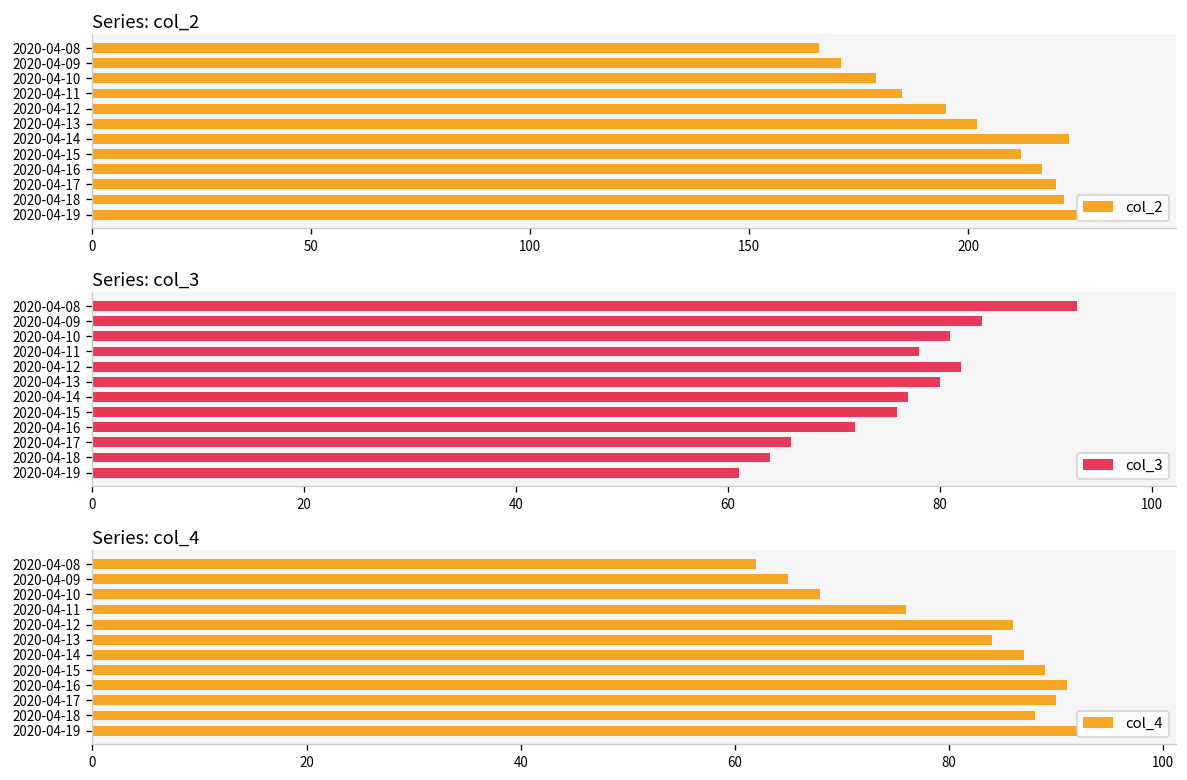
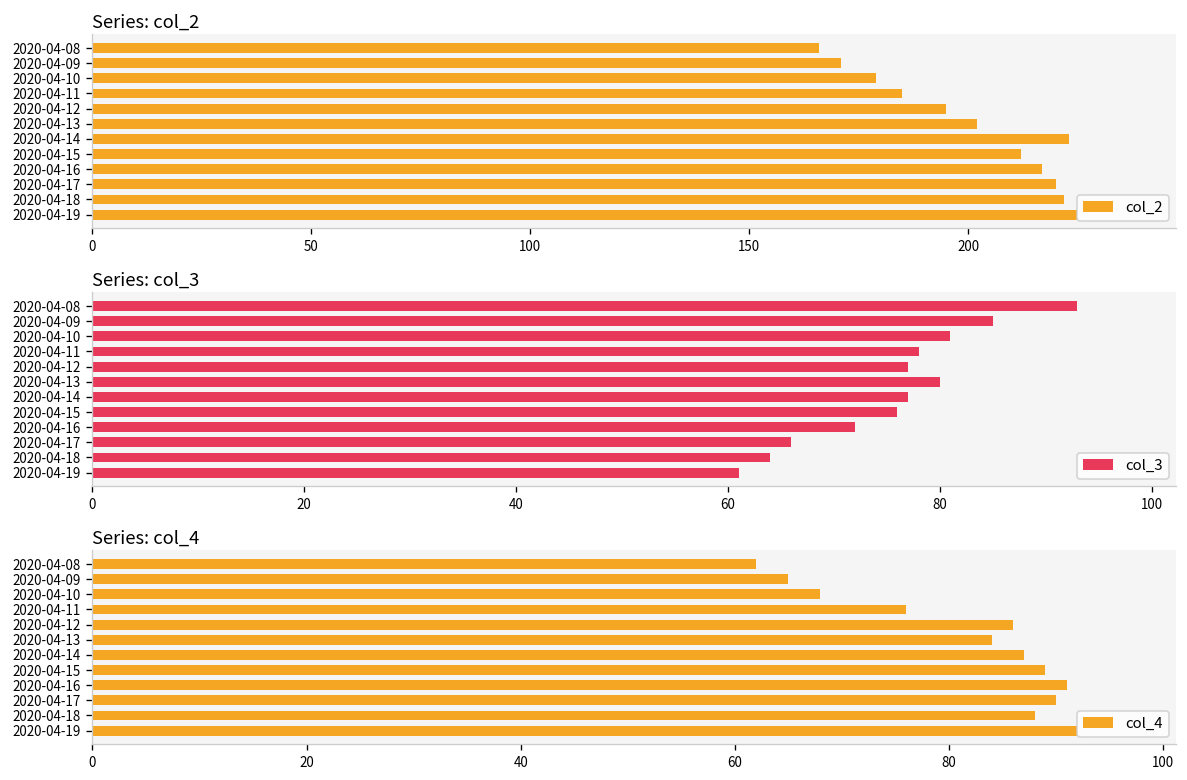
  {
    "Series: col_2": {
      "2020-04-08": 166,
      "2020-04-09": 171,
      "2020-04-10": 179,
      "2020-04-11": 185,
      "2020-04-12": 195,
      "2020-04-13": 202,
      "2020-04-14": 223,
      "2020-04-15": 212,
      "2020-04-16": 217,
      "2020-04-17": 220,
      "2020-04-18": 222
    },
    "Series: col_3": {
      "2020-04-08": 93,
-     "2020-04-09": 84,
+     "2020-04-09": 85,
      "2020-04-10": 81,
      "2020-04-11": 78,
-     "2020-04-12": 82,
+     "2020-04-12": 77,
      "2020-04-13": 80,
      "2020-04-14": 77,
      "2020-04-15": 76,
      "2020-04-16": 72,
      "2020-04-17": 66,
      "2020-04-18": 64,
      "2020-04-19": 61
    },
    "Series: col_4": {
      "2020-04-08": 62,
      "2020-04-09": 65,
      "2020-04-10": 68,
      "2020-04-11": 76,
      "2020-04-12": 86,
      "2020-04-13": 84,
      "2020-04-14": 87,
      "2020-04-15": 89,
      "2020-04-16": 91,
      "2020-04-17": 90,
      "2020-04-18": 88
    }
  }
